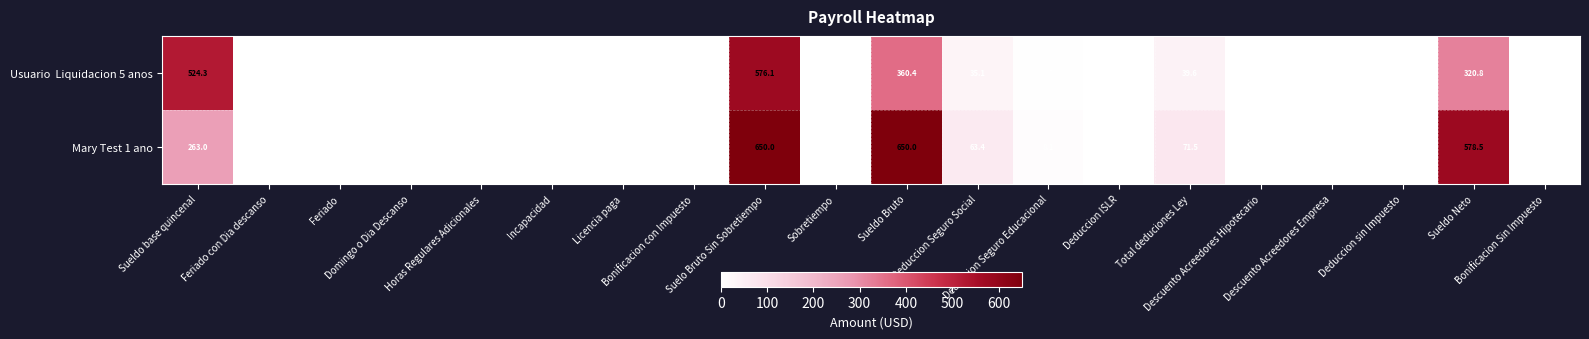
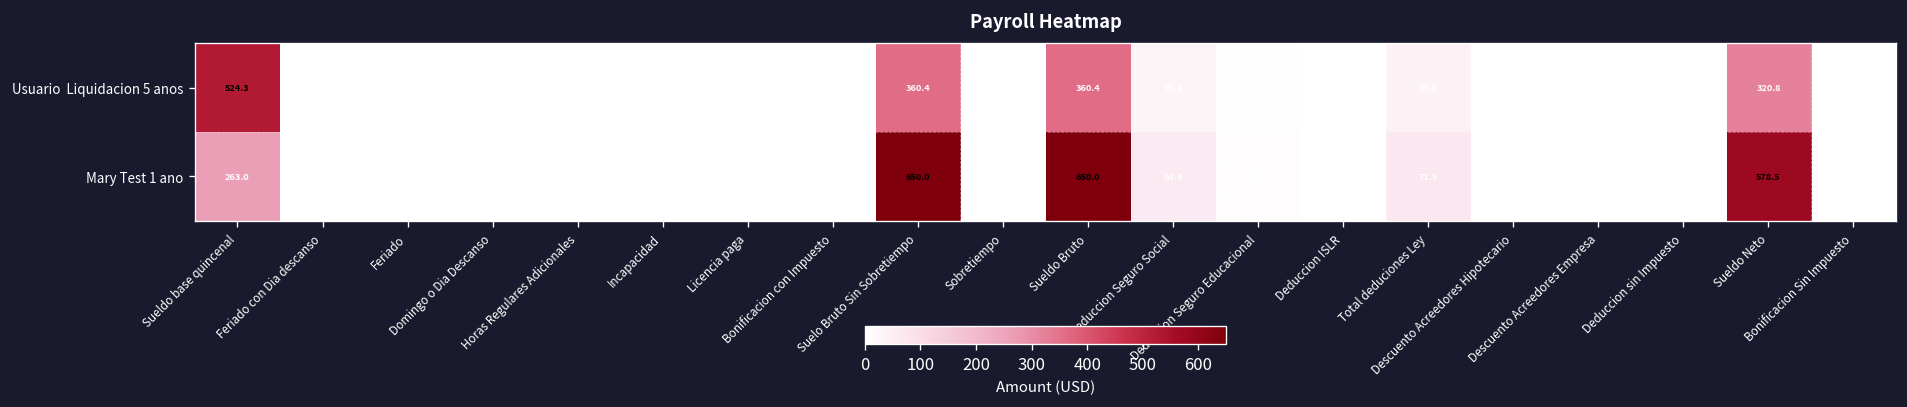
  {
    "Usuario Liquidacion 5 anos": {
      "Sueldo base quincenal": 524.3,
-     "Suelo Bruto Sin Sobretiempo": 576.1,
+     "Suelo Bruto Sin Sobretiempo": 360.4,
      "Sueldo Bruto": 360.4,
      "Sueldo Neto": 320.8
    },
    "Mary Test 1 ano": {
      "Sueldo base quincenal": 263.0,
      "Suelo Bruto Sin Sobretiempo": 650.0,
      "Sueldo Bruto": 650.0,
      "Sueldo Neto": 578.5
    }
  }
